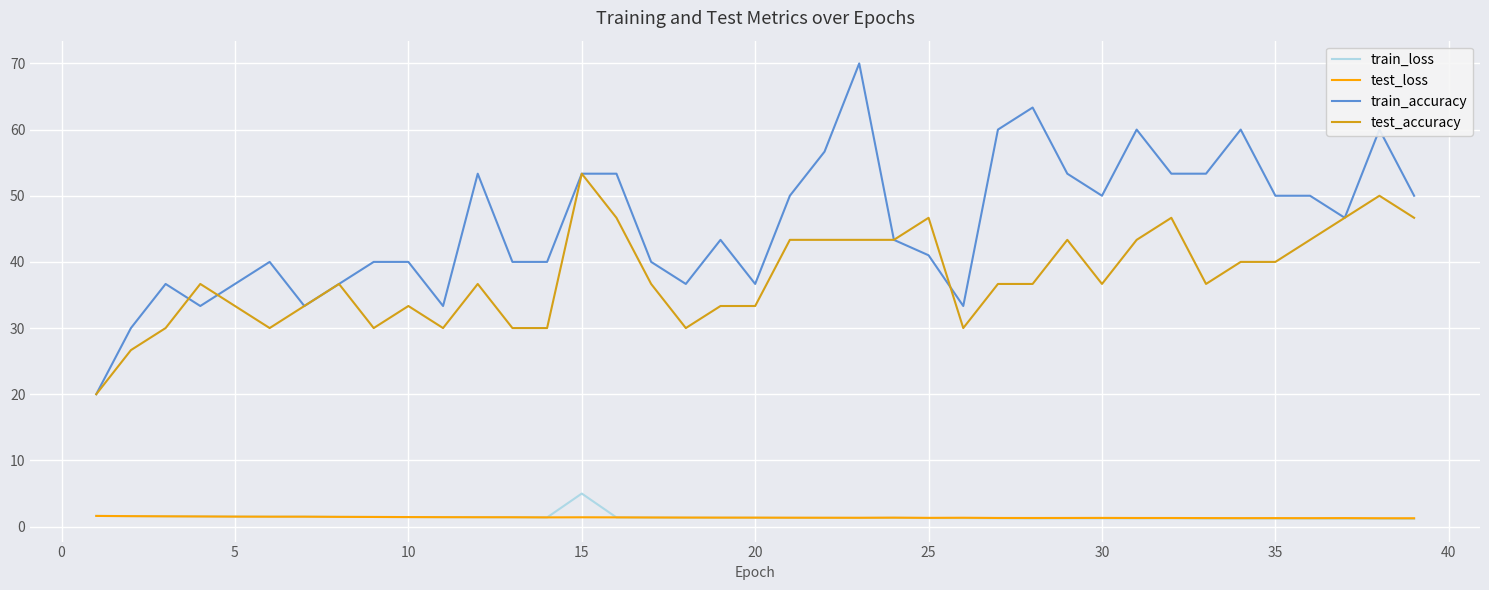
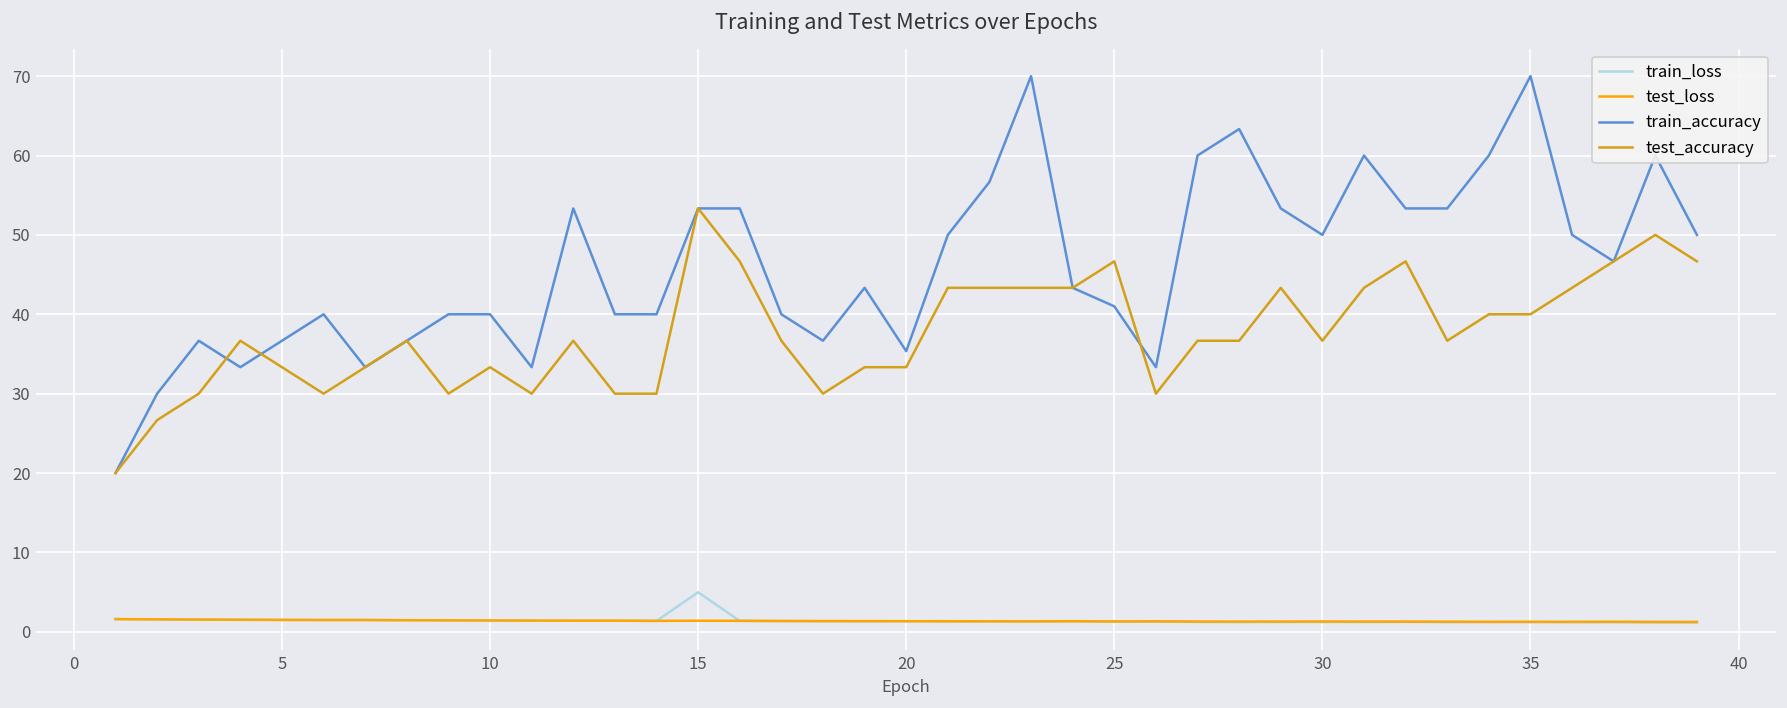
  {
    "train_loss": {
      "15": 5
    },
    "train_accuracy": {
      "5": 37,
      "10": 40,
-     "20": 37,
+     "20": 35,
      "25": 41,
      "30": 50,
-     "35": 50
+     "35": 70
    }
  }
